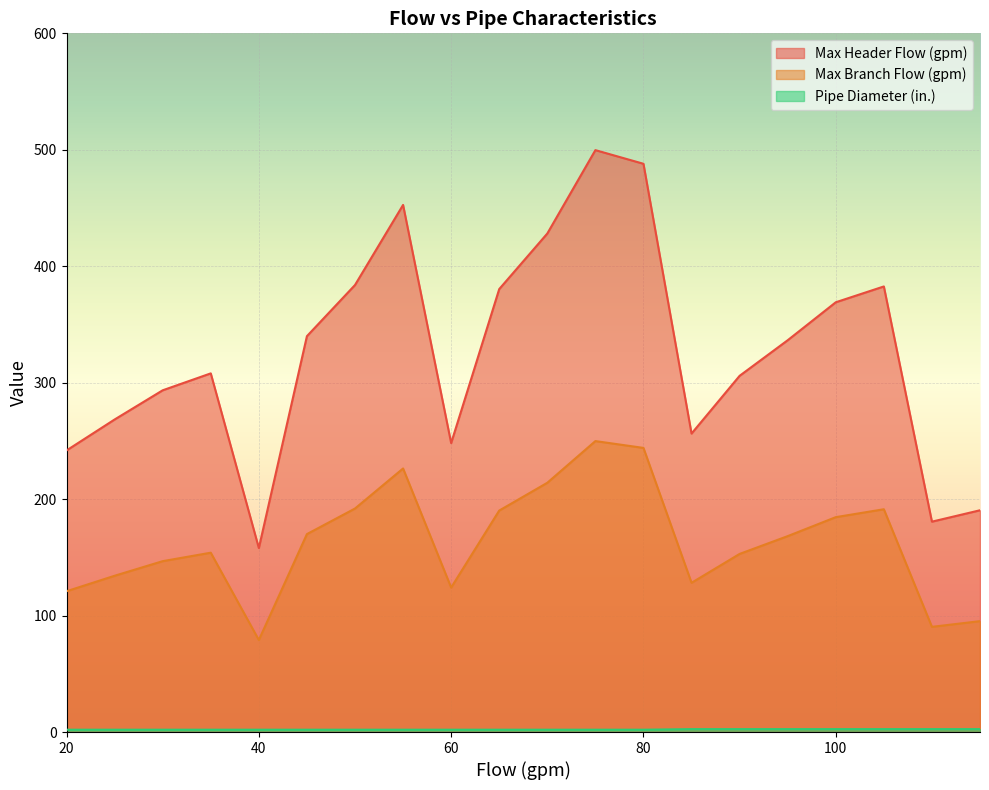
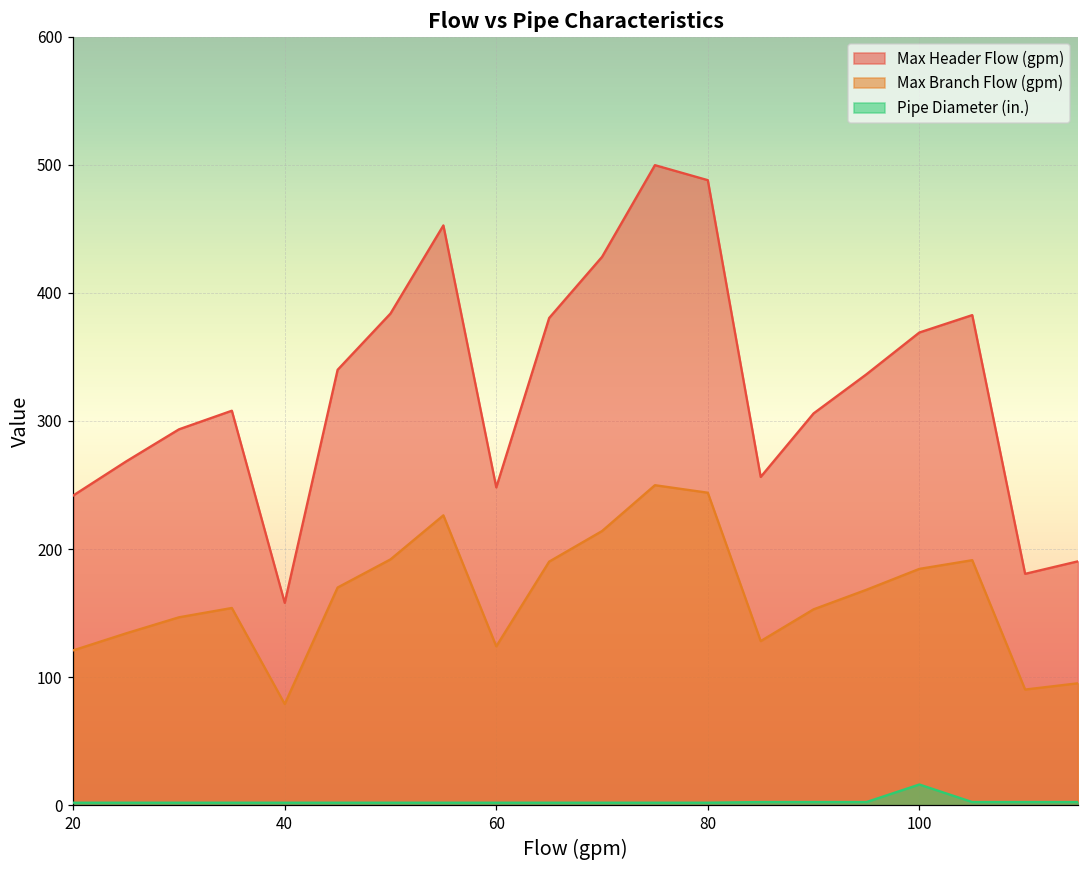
  {
    "Pipe Diameter (in.)": {
      "20": 2,
      "40": 2,
      "60": 2,
      "80": 2,
-     "100": 3
+     "100": 16
    }
  }
